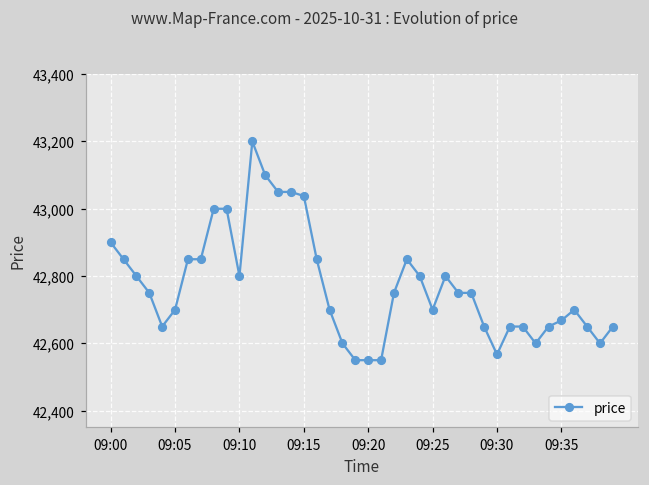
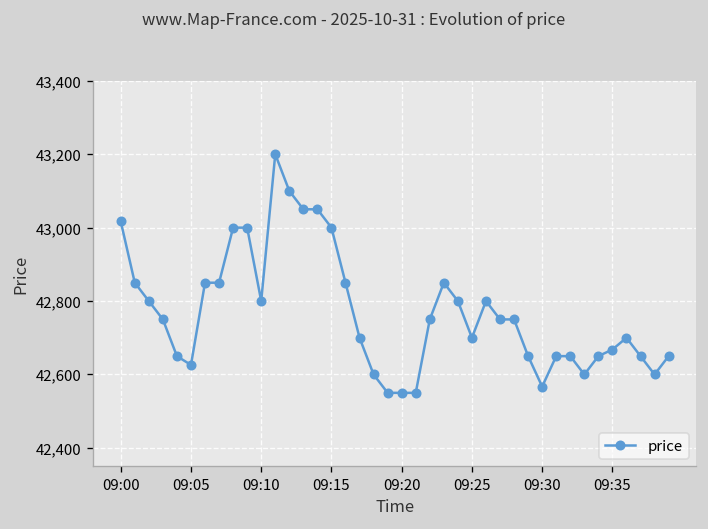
  {
-   "09:00": "42,900",
-   "09:05": "42,700",
+   "09:00": "43,020",
+   "09:05": "42,630",
    "09:10": "42,800",
-   "09:15": "43,040",
+   "09:15": "43,000",
    "09:20": "42,550",
    "09:25": "42,700",
    "09:30": "42,570",
    "09:35": "42,670"
  }
